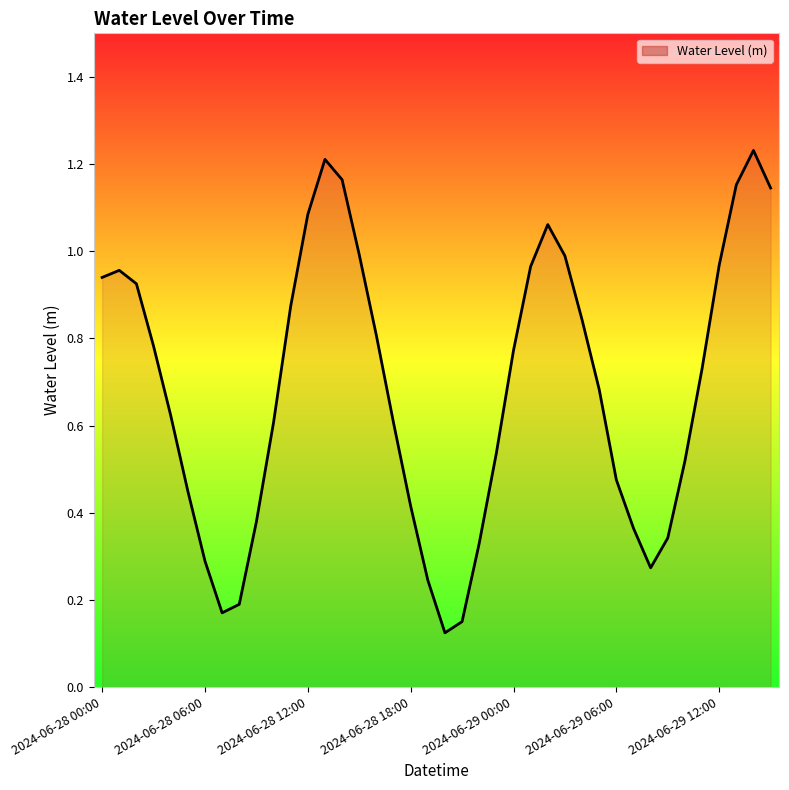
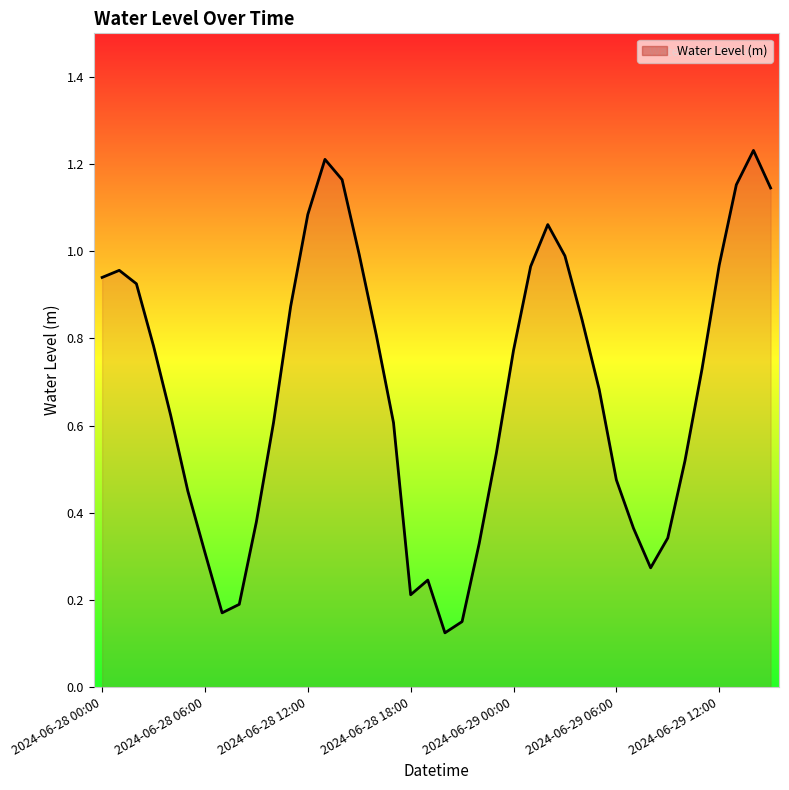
  {
    "2024-06-28 00:00": 0.94,
-   "2024-06-28 06:00": 0.29,
+   "2024-06-28 06:00": 0.31,
    "2024-06-28 12:00": 1.08,
-   "2024-06-28 18:00": 0.42,
+   "2024-06-28 18:00": 0.21,
    "2024-06-29 00:00": 0.77,
    "2024-06-29 06:00": 0.48,
    "2024-06-29 12:00": 0.97
  }
